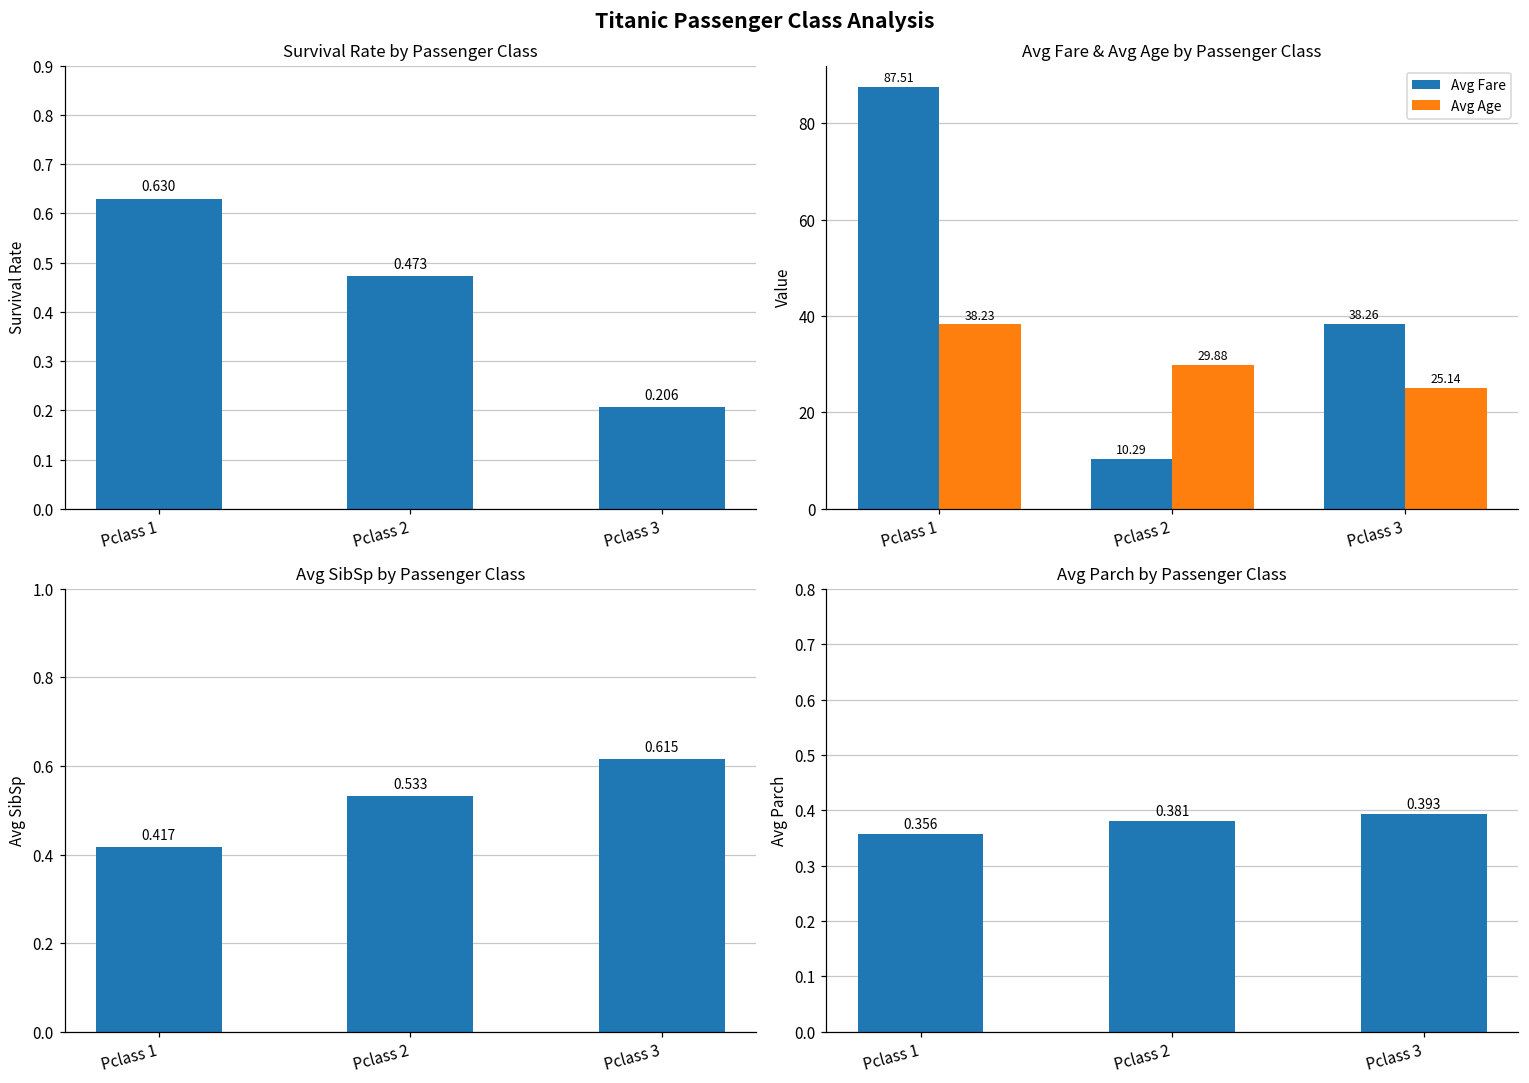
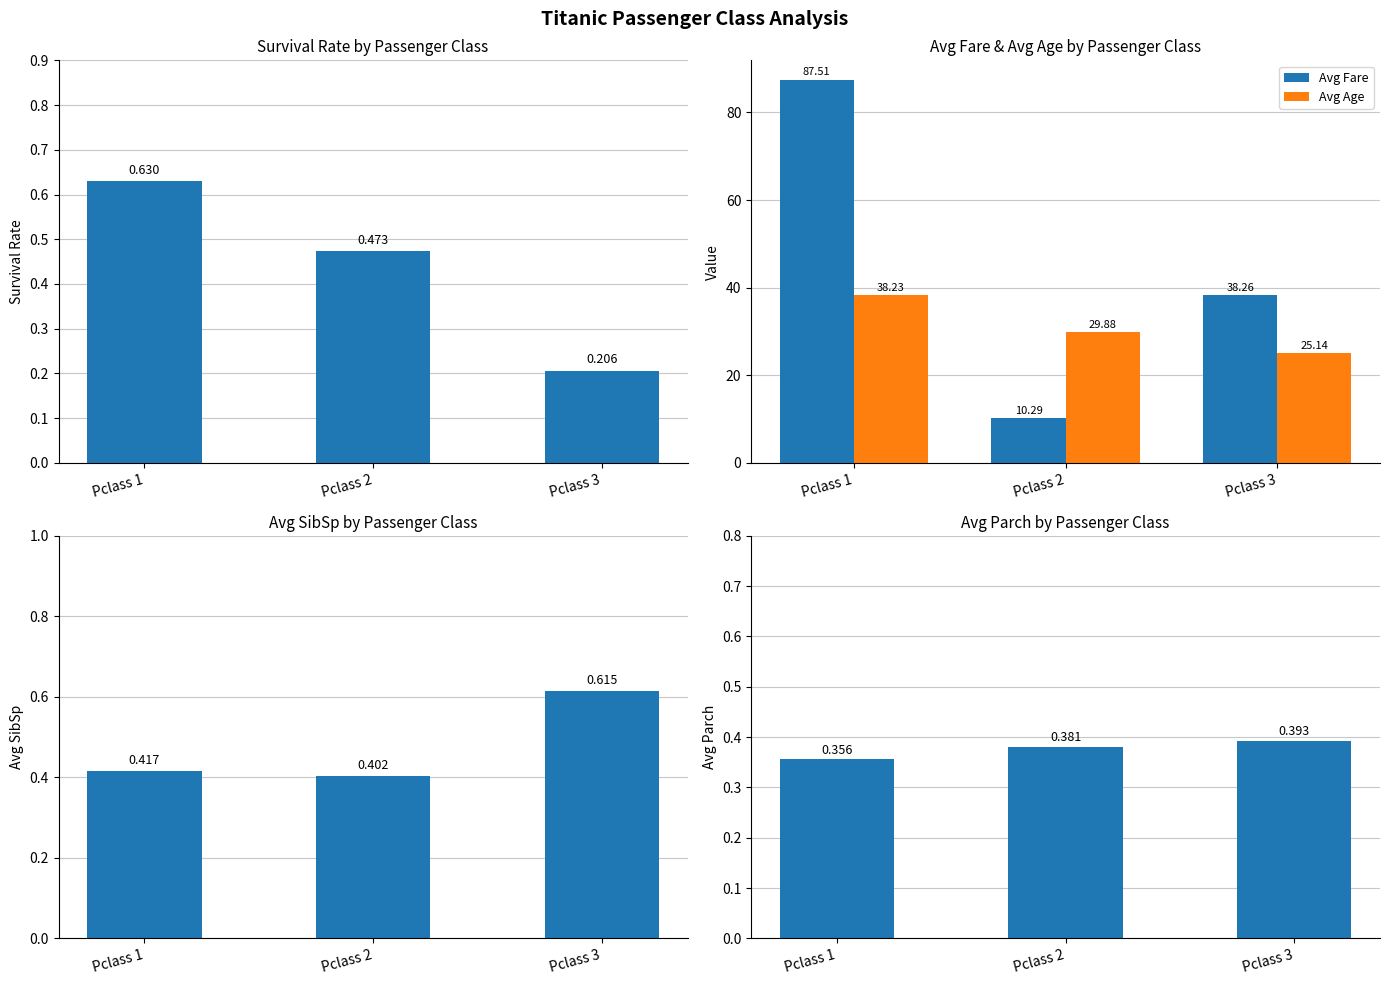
  {
    "Survival Rate by Passenger Class": {
      "Pclass 1": 0.630,
      "Pclass 2": 0.473,
      "Pclass 3": 0.206
    },
    "Avg Fare & Avg Age by Passenger Class": {
      "Avg Fare": {
        "Pclass 1": 87.51,
        "Pclass 2": 10.29,
        "Pclass 3": 38.26
      },
      "Avg Age": {
        "Pclass 1": 38.23,
        "Pclass 2": 29.88,
        "Pclass 3": 25.14
      }
    },
    "Avg SibSp by Passenger Class": {
      "Pclass 1": 0.417,
-     "Pclass 2": 0.533,
+     "Pclass 2": 0.402,
      "Pclass 3": 0.615
    },
    "Avg Parch by Passenger Class": {
      "Pclass 1": 0.356,
      "Pclass 2": 0.381,
      "Pclass 3": 0.393
    }
  }
